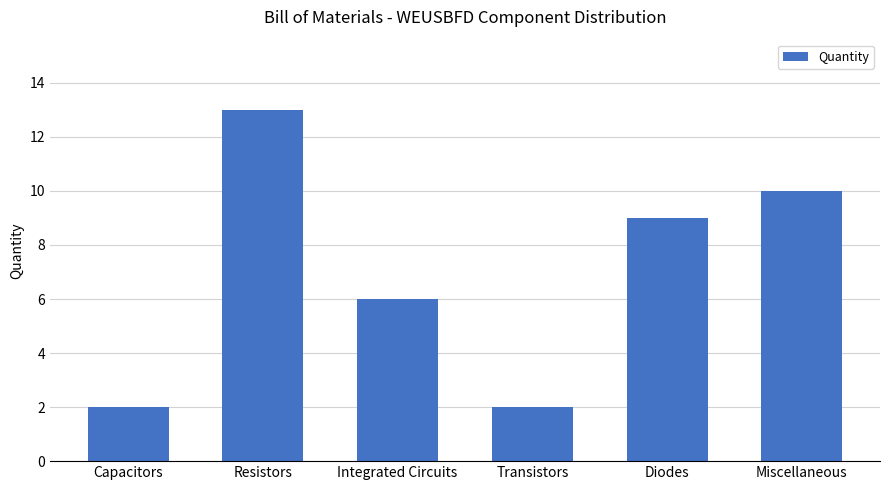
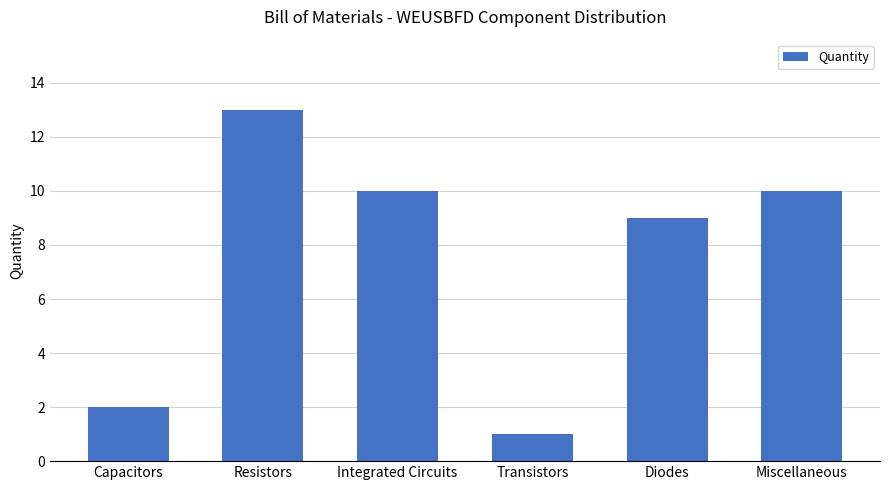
  {
    "Capacitors": 2,
    "Resistors": 13,
-   "Integrated Circuits": 6,
-   "Transistors": 2,
+   "Integrated Circuits": 10,
+   "Transistors": 1,
    "Diodes": 9,
    "Miscellaneous": 10
  }
